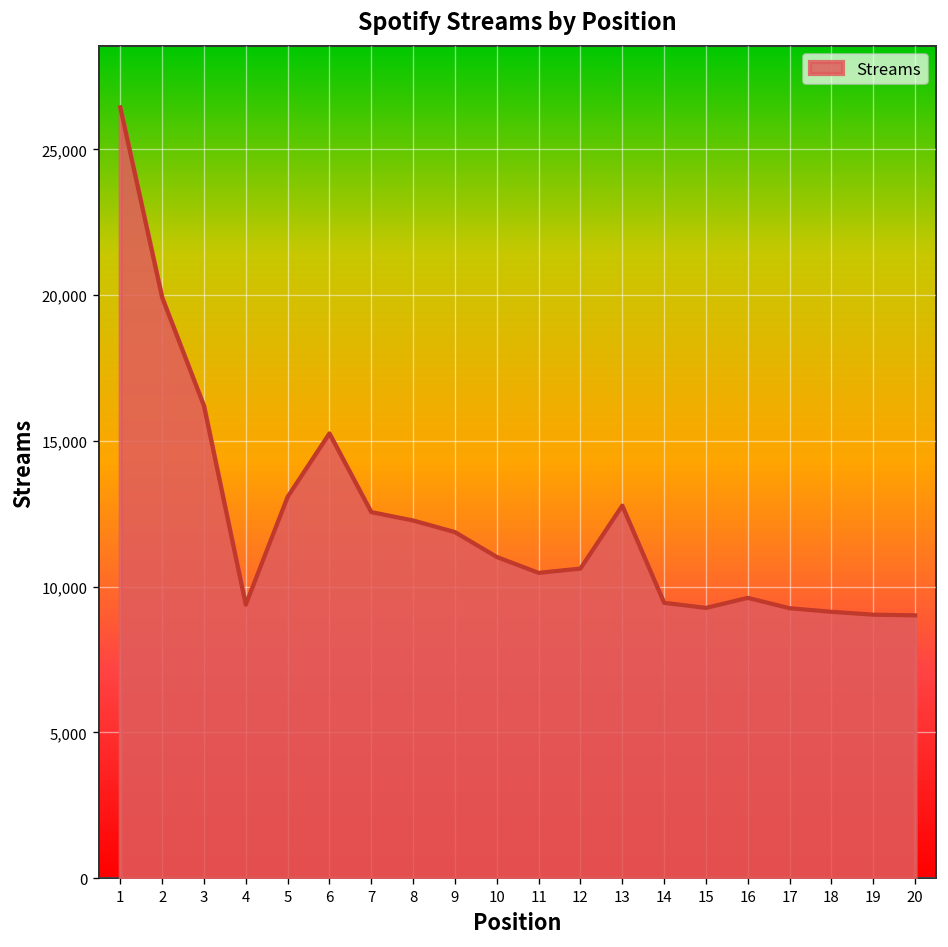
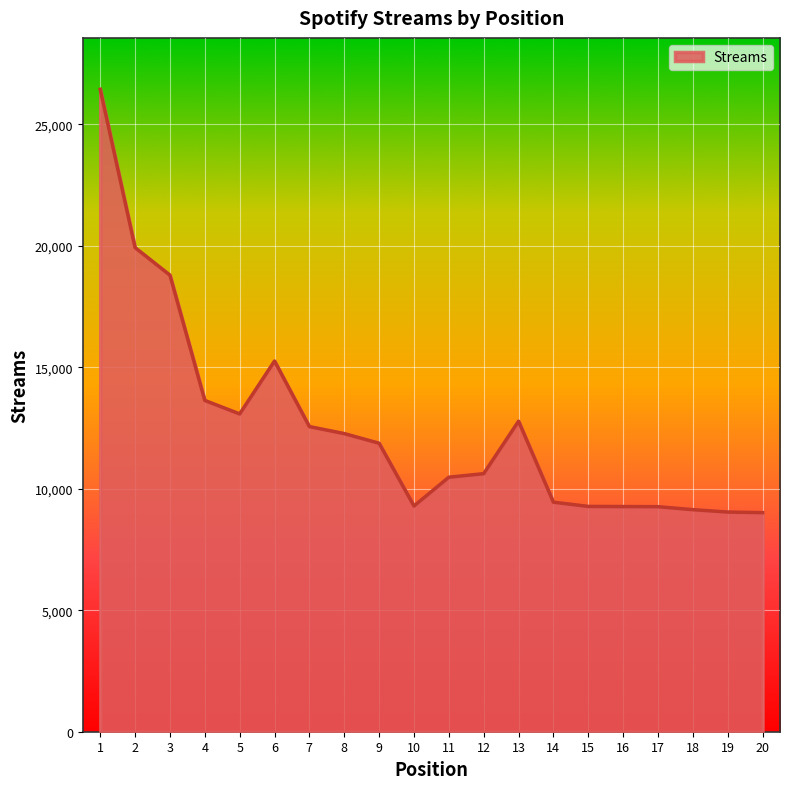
  {
    "1": "26,400",
    "2": "19,900",
-   "3": "16,200",
-   "4": "9,400",
+   "3": "18,800",
+   "4": "13,600",
    "5": "13,100",
    "6": "15,300",
    "7": "12,600",
    "8": "12,300",
    "9": "11,900",
-   "10": "11,000",
+   "10": "9,300",
    "11": "10,500",
    "12": "10,600",
    "13": "12,800",
    "14": "9,400",
    "15": "9,300",
-   "16": "9,600",
+   "16": "9,300",
    "17": "9,300",
    "18": "9,100",
    "19": "9,000",
    "20": "9,000"
  }
